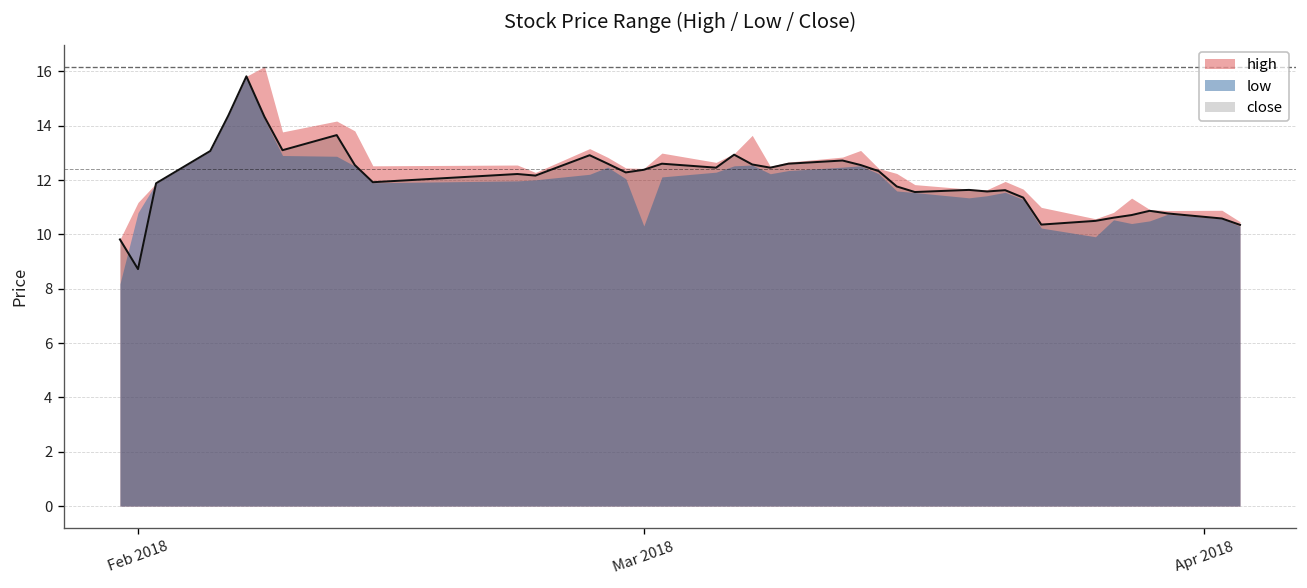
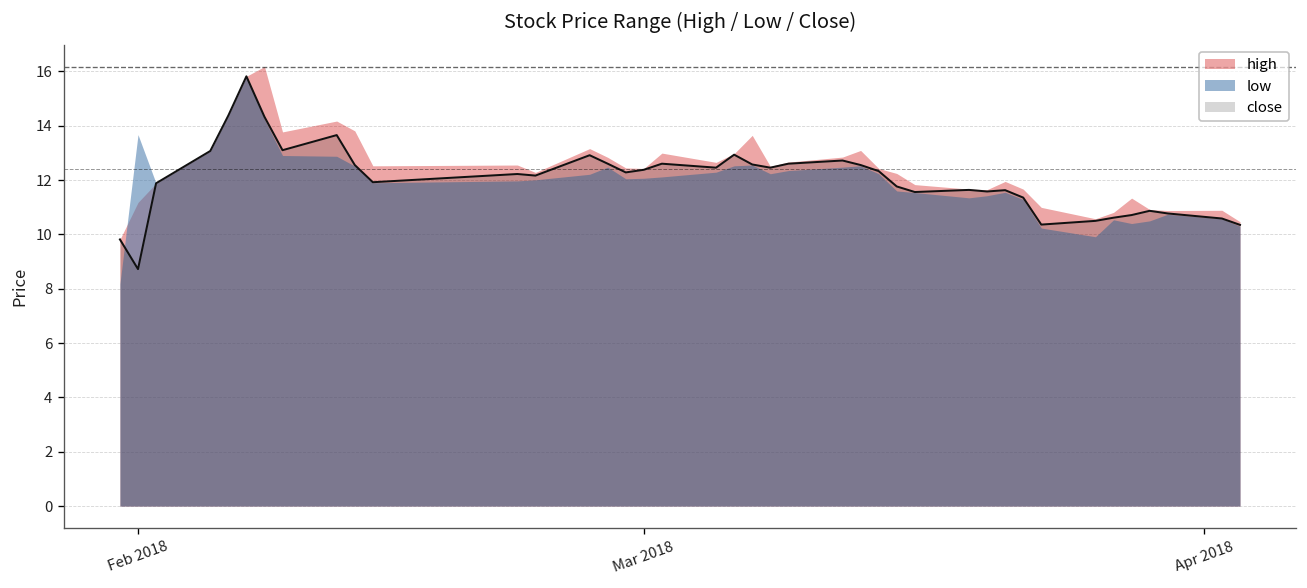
  {
    "high": {
      "Feb 2018": 11.2
    },
    "low": {
-     "Feb 2018": 10.8,
-     "Mar 2018": 10.3
+     "Feb 2018": 13.7,
+     "Mar 2018": 12.1
    },
    "close": {
      "Feb 2018": 8.7
    }
  }
